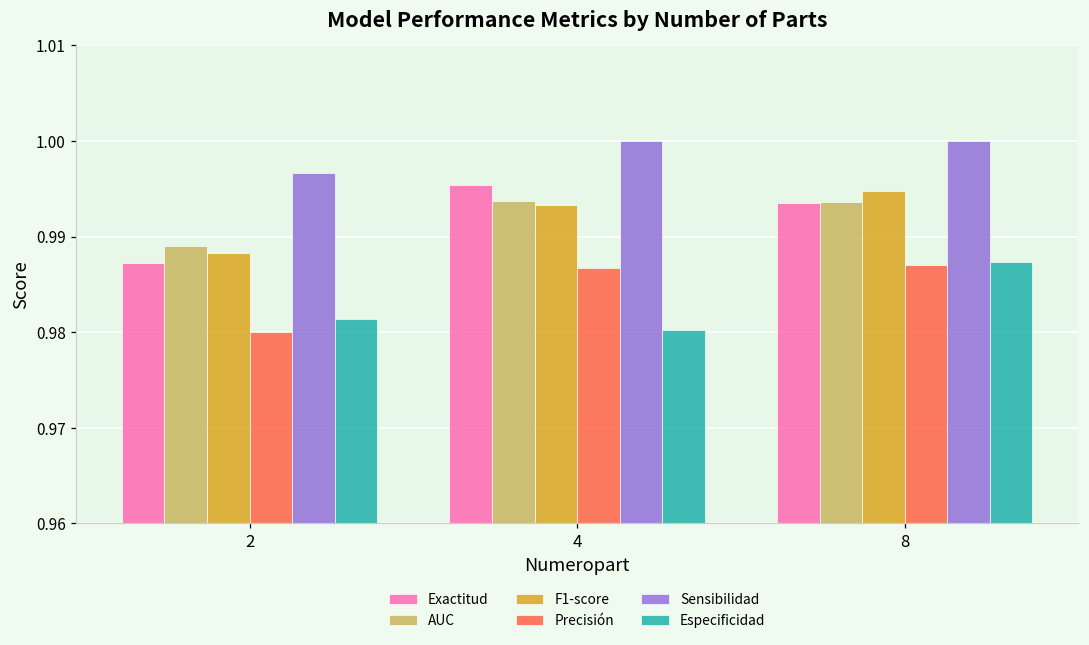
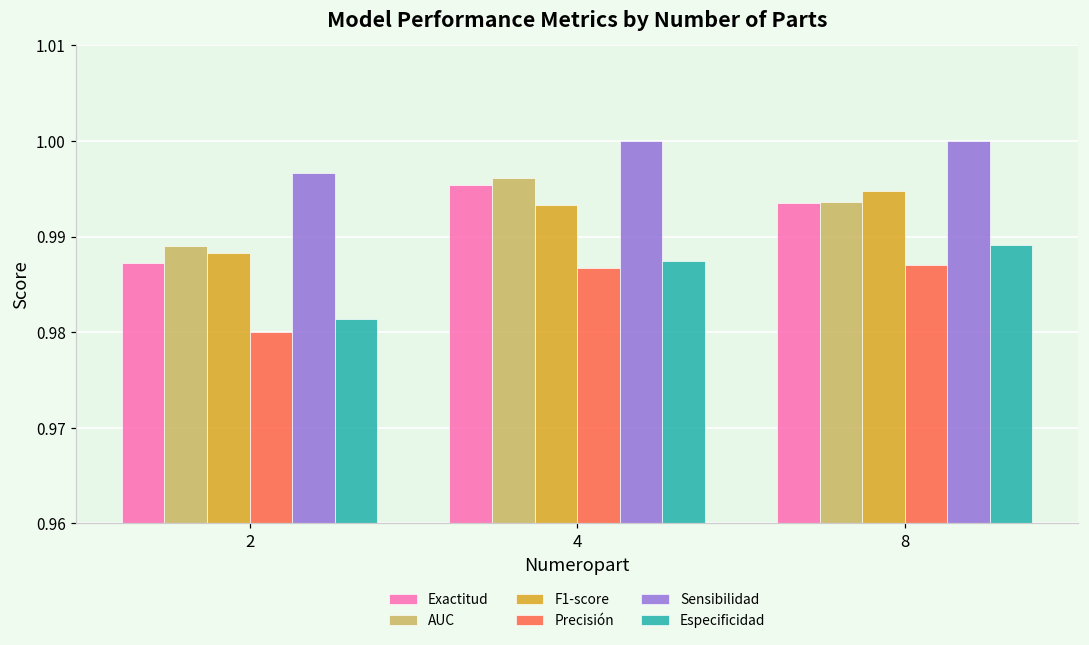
  {
    "Exactitud": {
      "2": 0.987,
      "4": 0.995,
      "8": 0.994
    },
    "AUC": {
      "2": 0.989,
-     "4": 0.994,
+     "4": 0.996,
      "8": 0.994
    },
    "F1-score": {
      "2": 0.988,
      "4": 0.993,
      "8": 0.995
    },
    "Precisión": {
      "2": 0.980,
      "4": 0.987,
      "8": 0.987
    },
    "Sensibilidad": {
      "2": 0.997,
      "4": 1.000,
      "8": 1.000
    },
    "Especificidad": {
      "2": 0.981,
-     "4": 0.980,
-     "8": 0.987
+     "4": 0.988,
+     "8": 0.989
    }
  }
